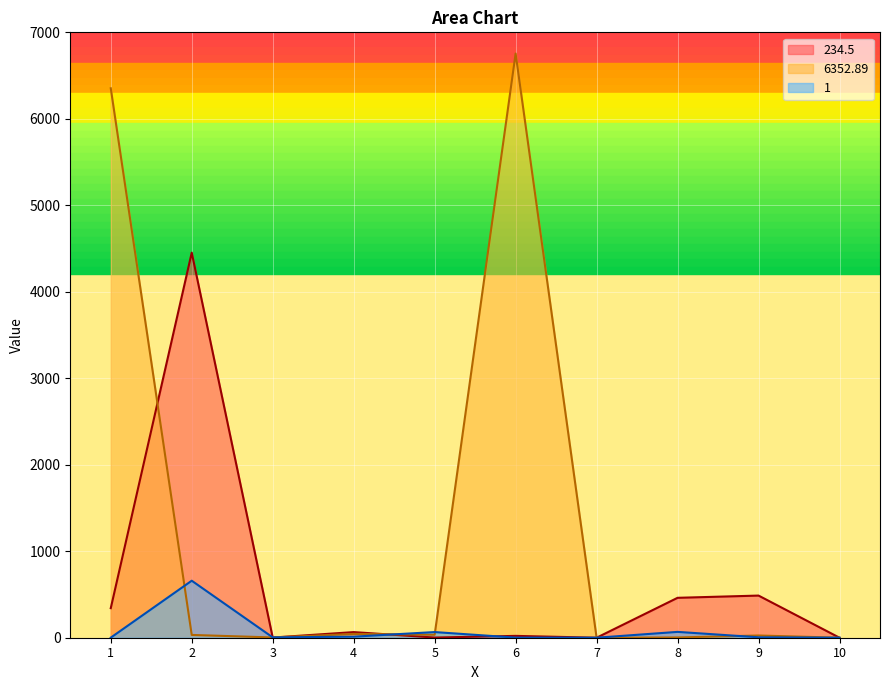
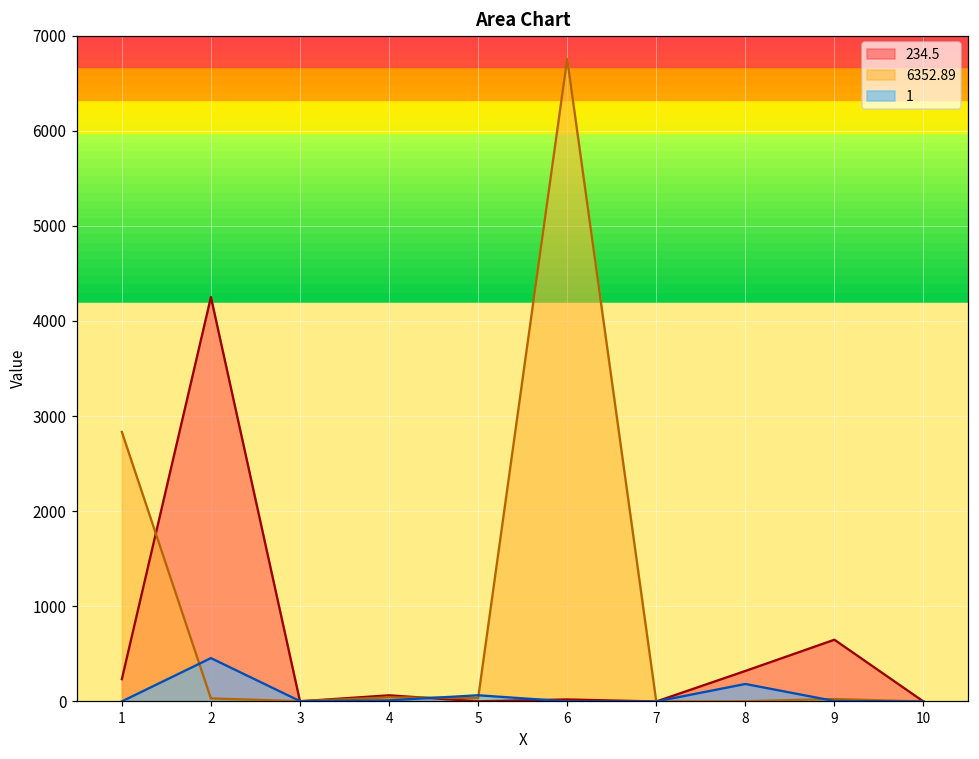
  {
    "234.5": {
-     "1": 300,
-     "2": 4500,
+     "1": 200,
+     "2": 4300,
      "5": 0,
-     "8": 500,
-     "9": 500
+     "8": 300,
+     "9": 600
    },
    "6352.89": {
-     "1": 6400,
+     "1": 2800,
      "2": 0,
      "5": 0,
      "6": 6800,
      "8": 0
    },
    "1": {
      "1": 0,
-     "2": 700,
+     "2": 500,
      "4": 0,
      "5": 100,
-     "8": 100
+     "8": 200
    }
  }
